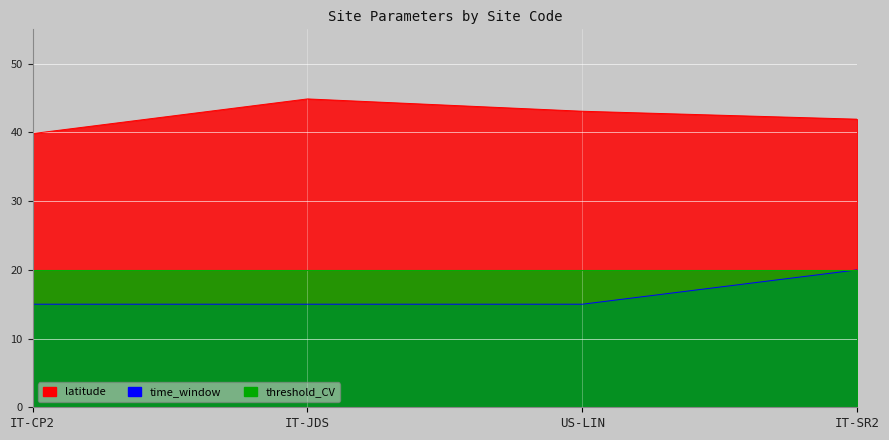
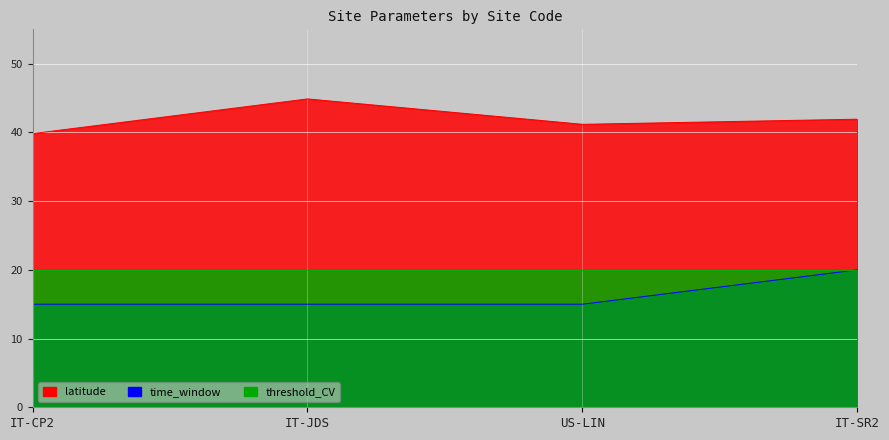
  {
    "latitude": {
      "IT-CP2": 40,
      "IT-JDS": 45,
-     "US-LIN": 43,
+     "US-LIN": 41,
      "IT-SR2": 42
    },
    "time_window": {
      "IT-CP2": 15,
      "IT-JDS": 15,
      "US-LIN": 15
    },
    "threshold_CV": {
      "IT-CP2": 20,
      "IT-JDS": 20,
      "US-LIN": 20
    }
  }
